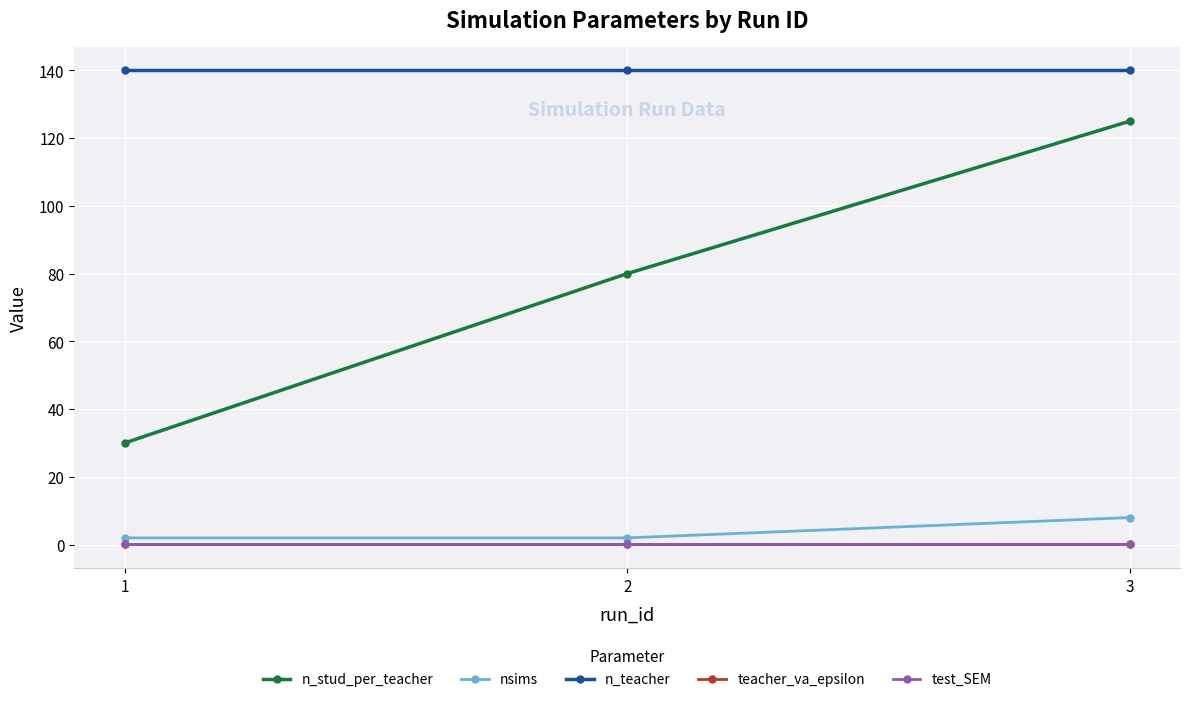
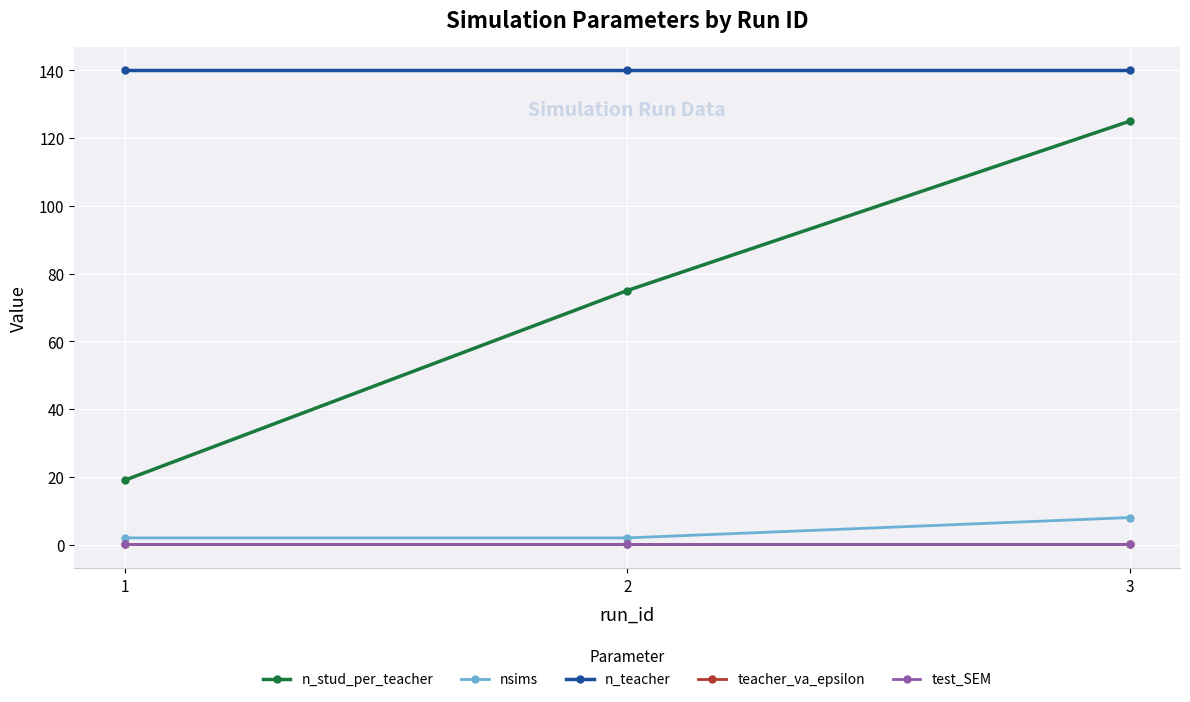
  {
    "n_stud_per_teacher": {
-     "1": 30,
-     "2": 80,
+     "1": 19,
+     "2": 75,
      "3": 125
    },
    "nsims": {
      "1": 2,
      "2": 2,
      "3": 8
    },
    "n_teacher": {
      "1": 140,
      "2": 140,
      "3": 140
    },
    "test_SEM": {
      "1": 0,
      "2": 0,
      "3": 0
    }
  }
